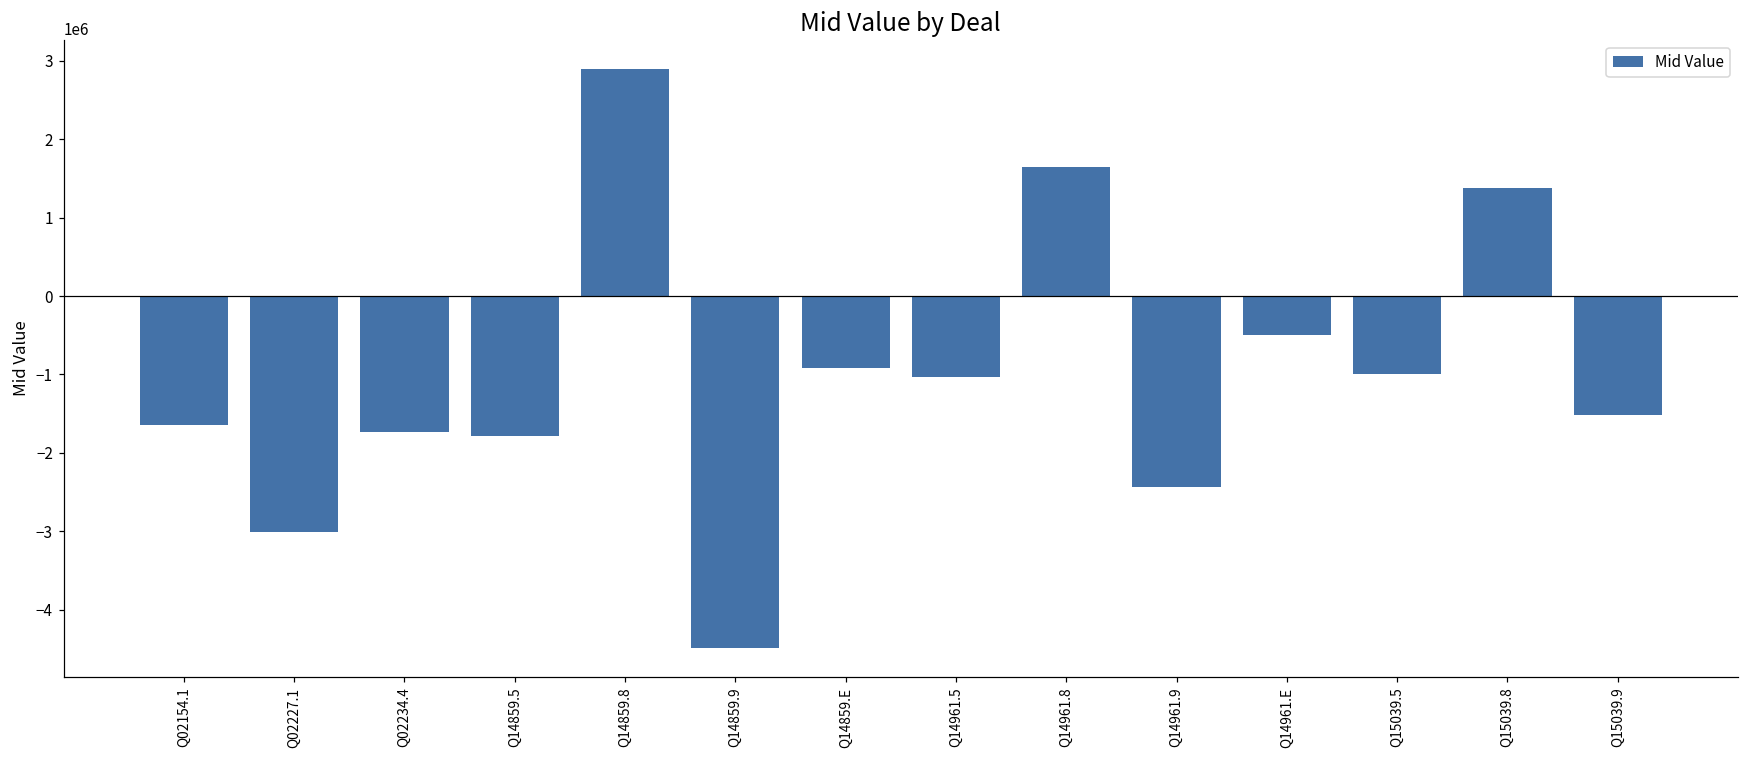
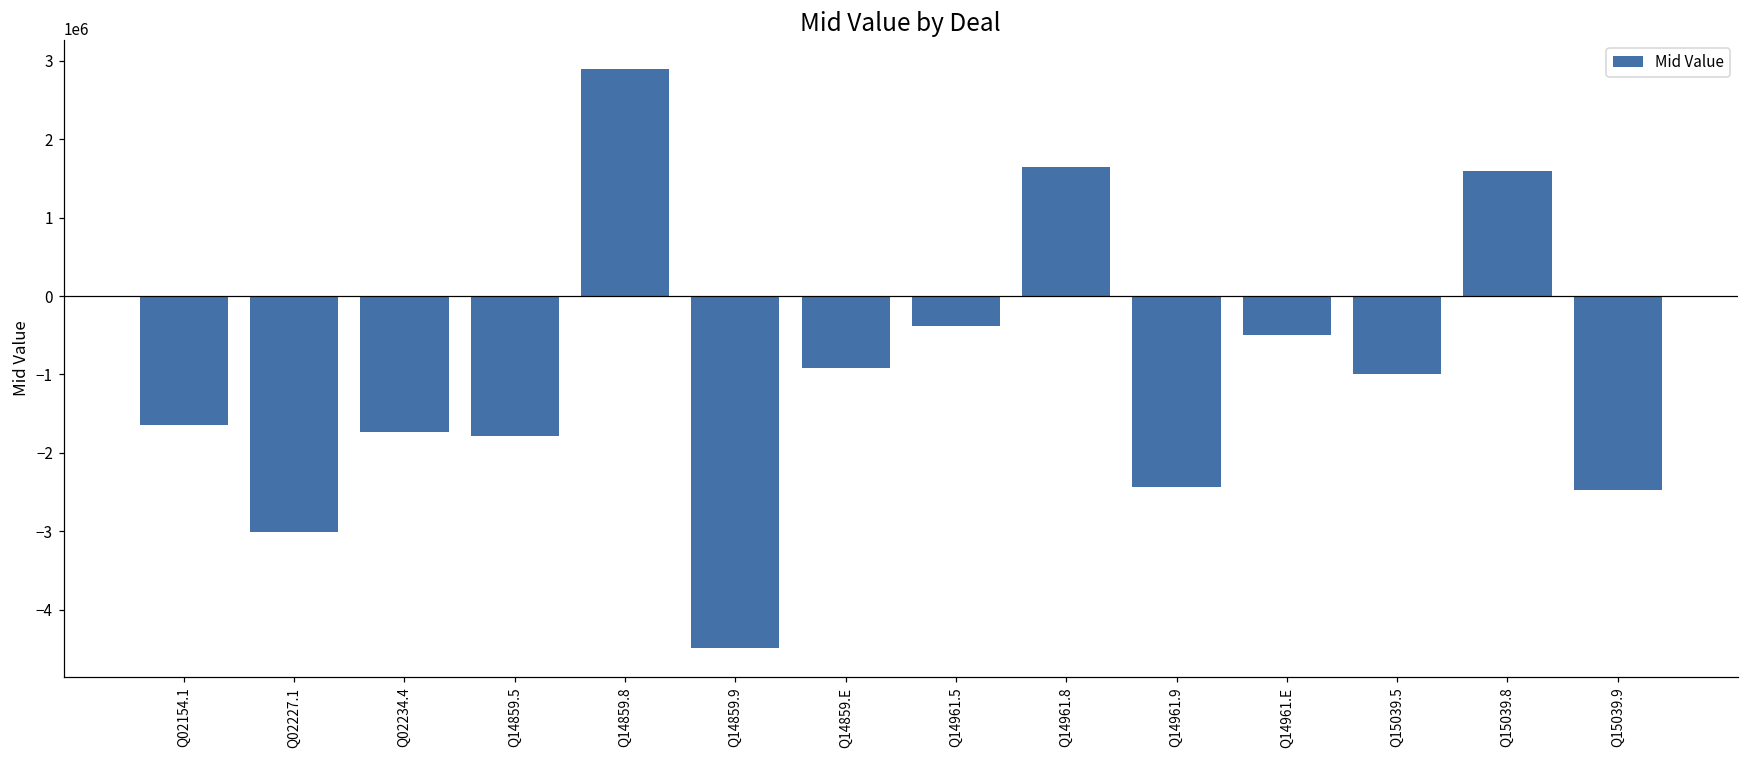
  {
    "Q02154.1": -1600000,
    "Q02227.1": -3000000,
    "Q02234.4": -1700000,
    "Q14859.5": -1800000,
    "Q14859.8": 2900000,
    "Q14859.9": -4500000,
    "Q14859.E": -900000,
-   "Q14961.5": -1000000,
+   "Q14961.5": -400000,
    "Q14961.8": 1600000,
    "Q14961.9": -2400000,
    "Q14961.E": -500000,
    "Q15039.5": -1000000,
-   "Q15039.8": 1400000,
-   "Q15039.9": -1500000
+   "Q15039.8": 1600000,
+   "Q15039.9": -2500000
  }
